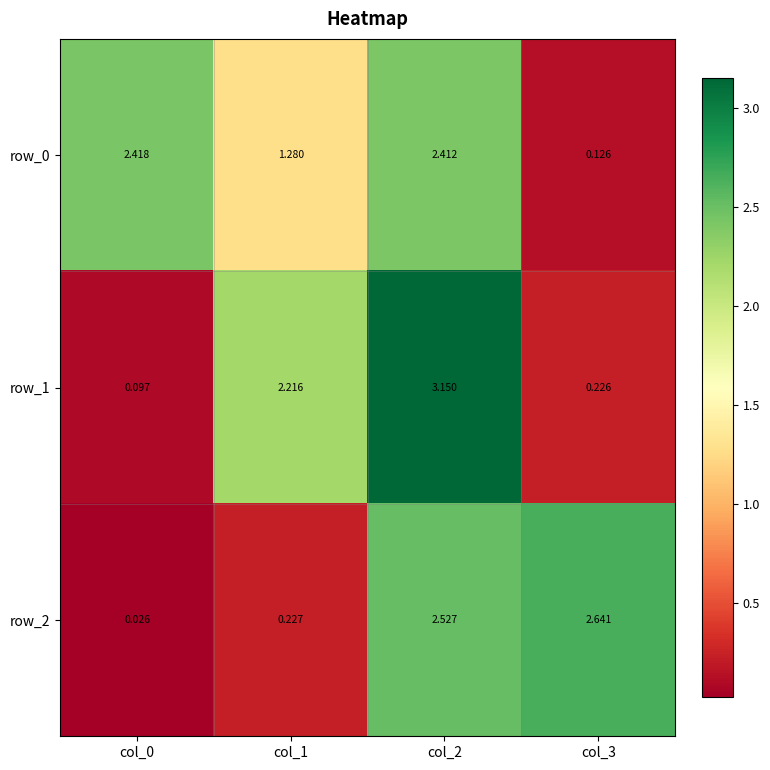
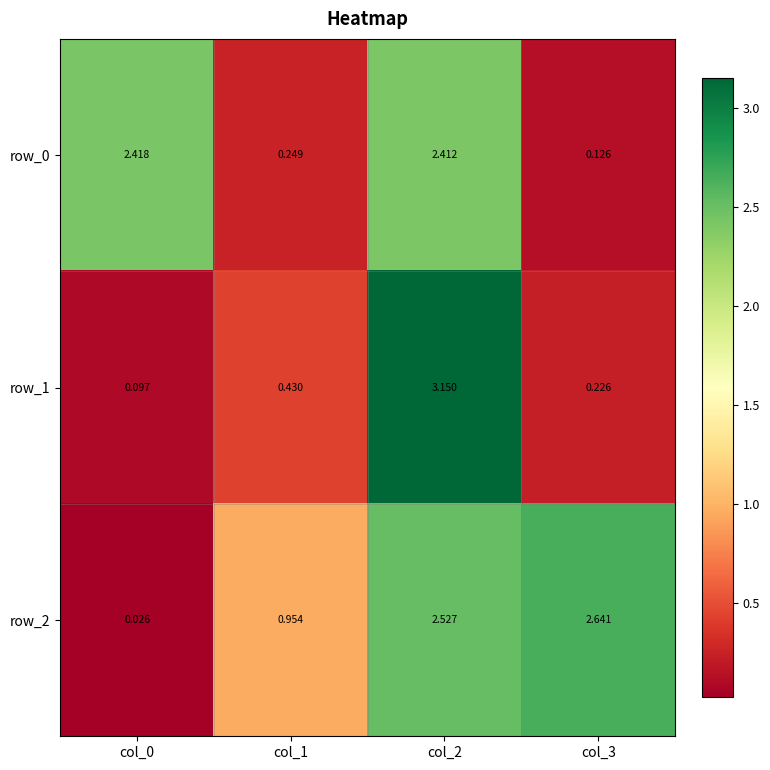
  {
    "row_0": {
      "col_0": 2.418,
-     "col_1": 1.280,
+     "col_1": 0.249,
      "col_2": 2.412,
      "col_3": 0.126
    },
    "row_1": {
      "col_0": 0.097,
-     "col_1": 2.216,
+     "col_1": 0.430,
      "col_2": 3.150,
      "col_3": 0.226
    },
    "row_2": {
      "col_0": 0.026,
-     "col_1": 0.227,
+     "col_1": 0.954,
      "col_2": 2.527,
      "col_3": 2.641
    }
  }
